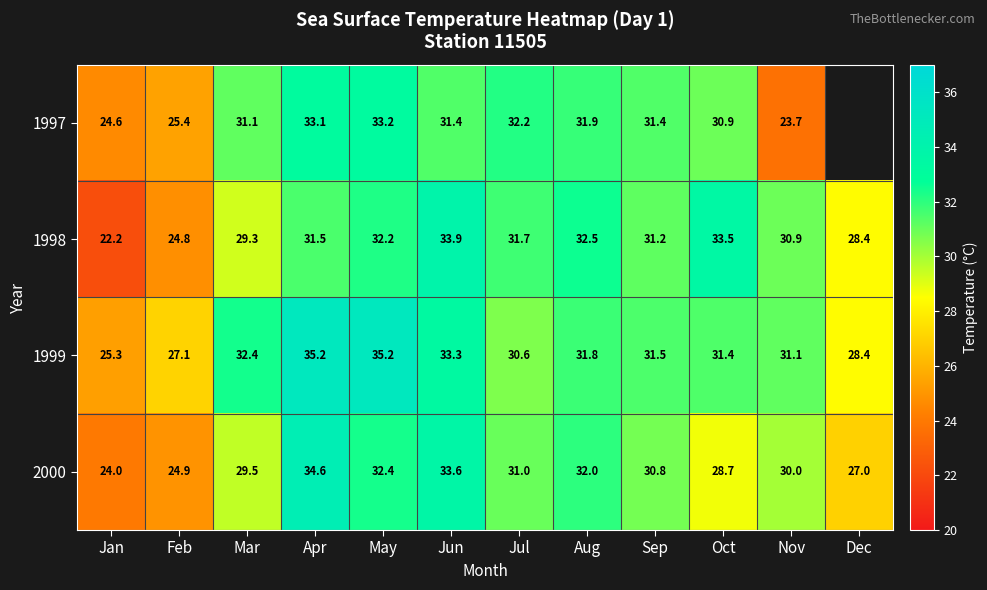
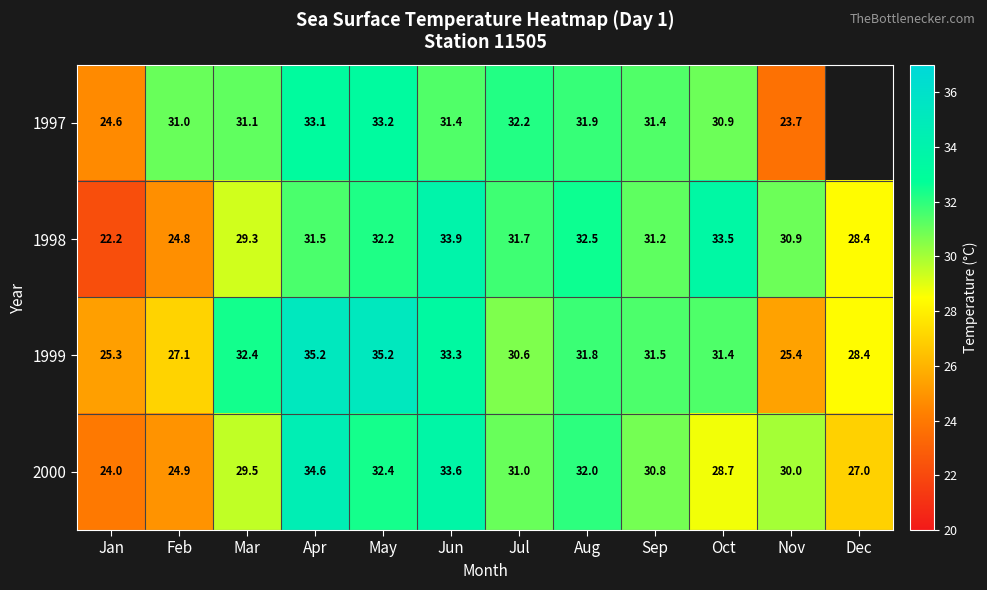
  {
    "1997": {
      "Jan": 24.6,
-     "Feb": 25.4,
+     "Feb": 31.0,
      "Mar": 31.1,
      "Apr": 33.1,
      "May": 33.2,
      "Jun": 31.4,
      "Jul": 32.2,
      "Aug": 31.9,
      "Sep": 31.4,
      "Oct": 30.9,
      "Nov": 23.7
    },
    "1998": {
      "Jan": 22.2,
      "Feb": 24.8,
      "Mar": 29.3,
      "Apr": 31.5,
      "May": 32.2,
      "Jun": 33.9,
      "Jul": 31.7,
      "Aug": 32.5,
      "Sep": 31.2,
      "Oct": 33.5,
      "Nov": 30.9,
      "Dec": 28.4
    },
    "1999": {
      "Jan": 25.3,
      "Feb": 27.1,
      "Mar": 32.4,
      "Apr": 35.2,
      "May": 35.2,
      "Jun": 33.3,
      "Jul": 30.6,
      "Aug": 31.8,
      "Sep": 31.5,
      "Oct": 31.4,
-     "Nov": 31.1,
+     "Nov": 25.4,
      "Dec": 28.4
    },
    "2000": {
      "Jan": 24.0,
      "Feb": 24.9,
      "Mar": 29.5,
      "Apr": 34.6,
      "May": 32.4,
      "Jun": 33.6,
      "Jul": 31.0,
      "Aug": 32.0,
      "Sep": 30.8,
      "Oct": 28.7,
      "Nov": 30.0,
      "Dec": 27.0
    }
  }
